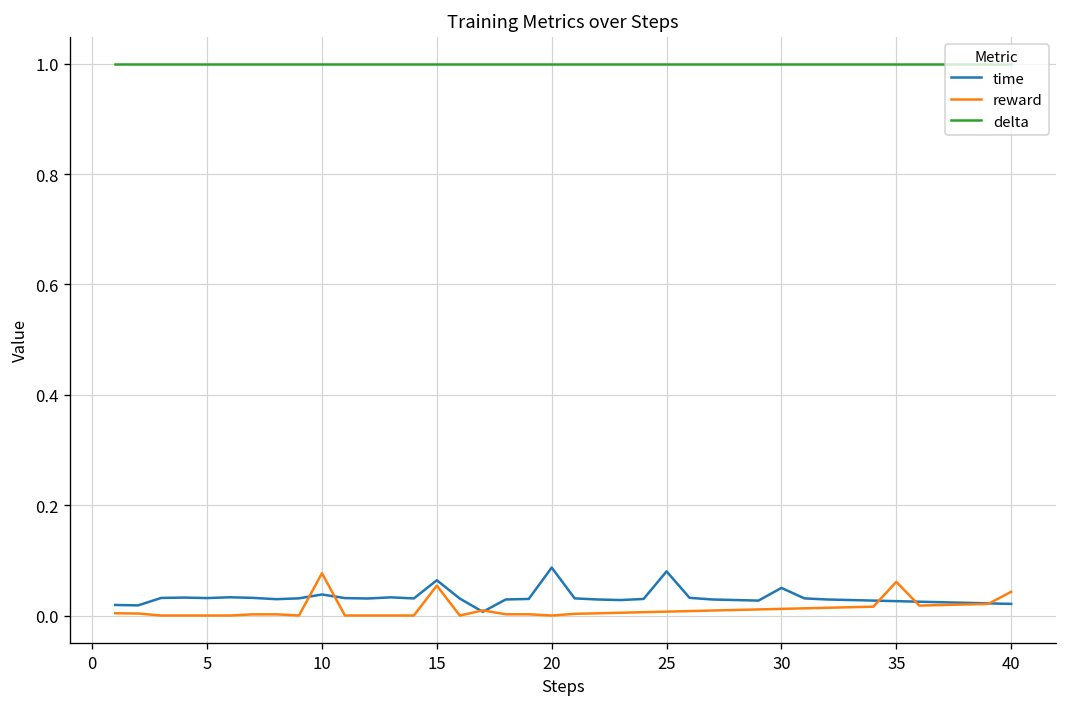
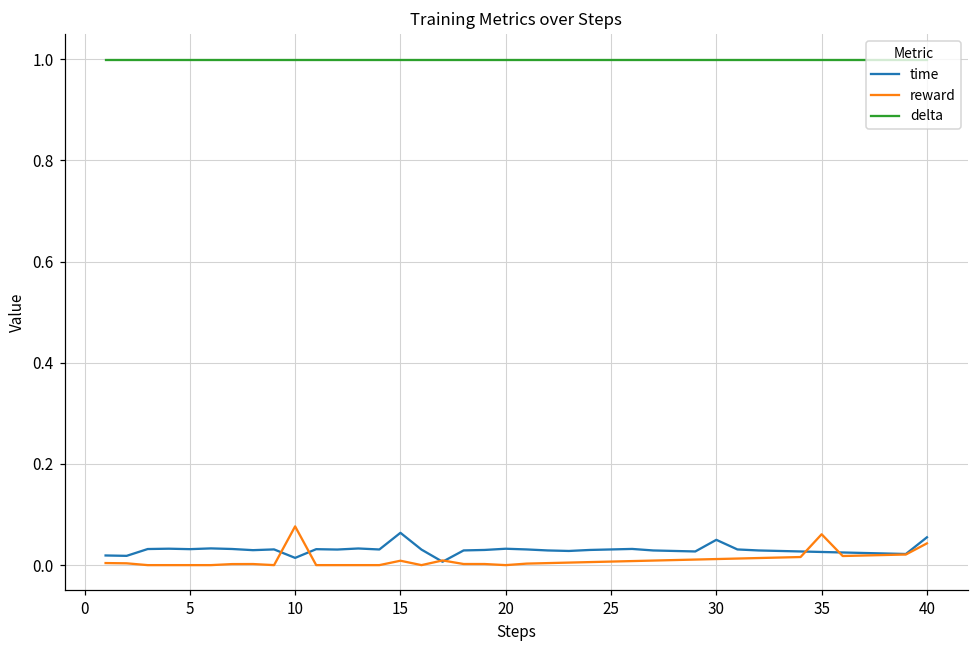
  {
    "time": {
      "5": 0.03,
-     "10": 0.04,
+     "10": 0.01,
      "15": 0.06,
-     "20": 0.09,
-     "25": 0.08,
+     "20": 0.03,
+     "25": 0.03,
      "30": 0.05,
      "35": 0.03,
-     "40": 0.02
+     "40": 0.06
    },
    "reward": {
      "5": 0.00,
      "10": 0.08,
-     "15": 0.05,
+     "15": 0.01,
      "20": 0.00,
      "25": 0.01,
      "30": 0.01,
      "35": 0.06,
      "40": 0.04
    },
    "delta": {
      "5": 1.00,
      "10": 1.00,
      "15": 1.00,
      "20": 1.00,
      "25": 1.00,
      "30": 1.00,
      "35": 1.00
    }
  }
